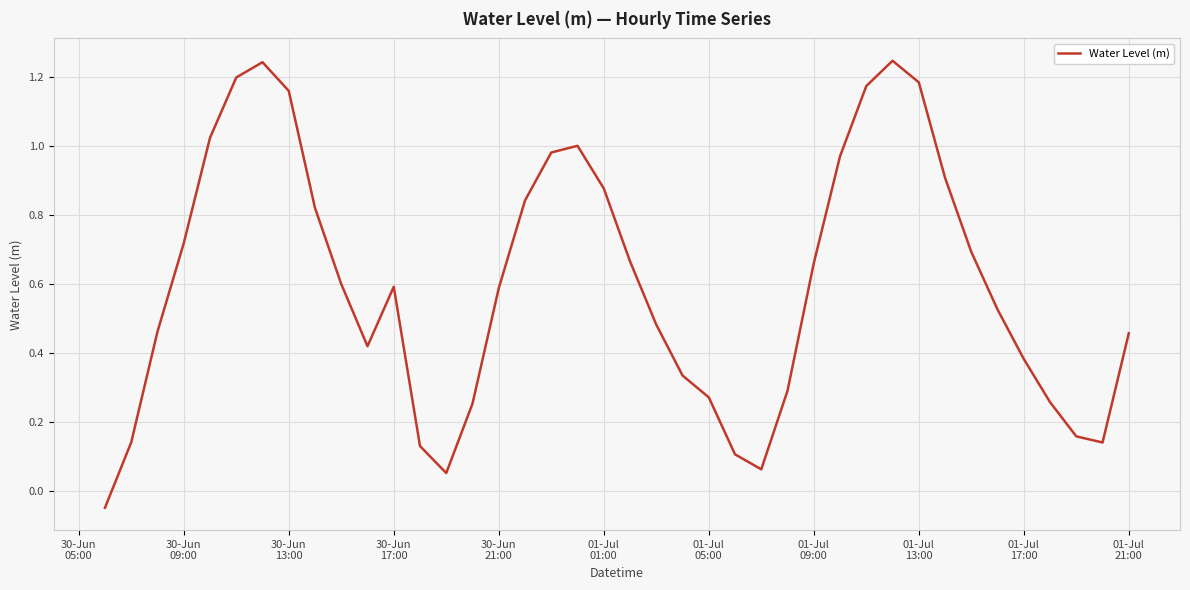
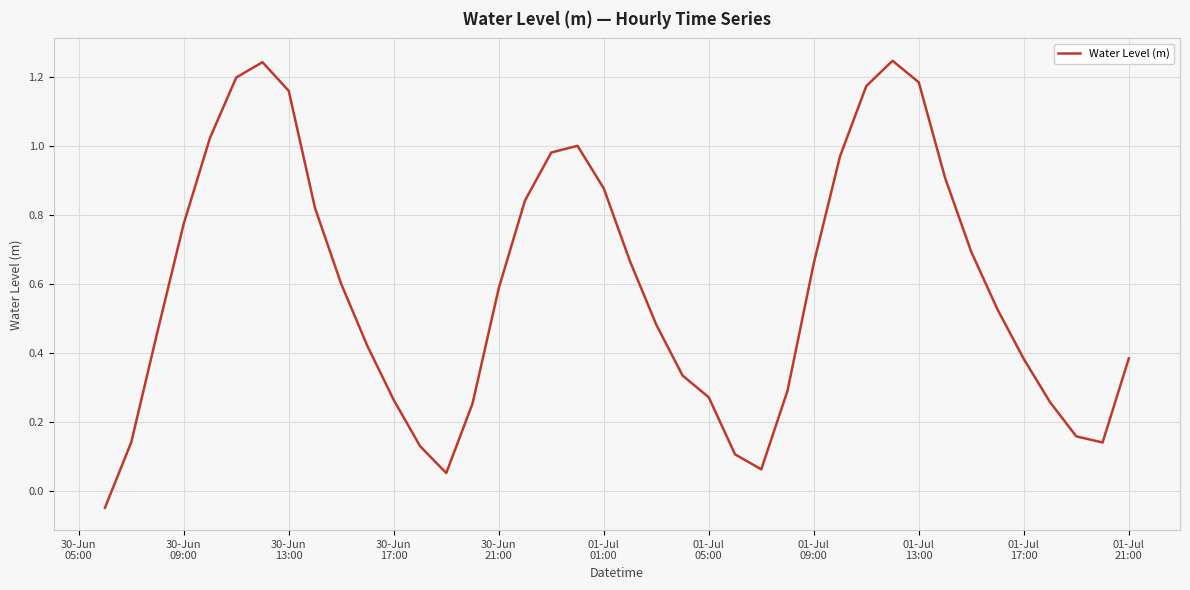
  {
-   "30-Jun 09:00": 0.72,
+   "30-Jun 09:00": 0.77,
    "30-Jun 13:00": 1.16,
-   "30-Jun 17:00": 0.59,
+   "30-Jun 17:00": 0.26,
    "30-Jun 21:00": 0.59,
    "01-Jul 01:00": 0.88,
    "01-Jul 05:00": 0.27,
    "01-Jul 09:00": 0.66,
    "01-Jul 13:00": 1.19,
    "01-Jul 17:00": 0.38,
-   "01-Jul 21:00": 0.46
+   "01-Jul 21:00": 0.38
  }
